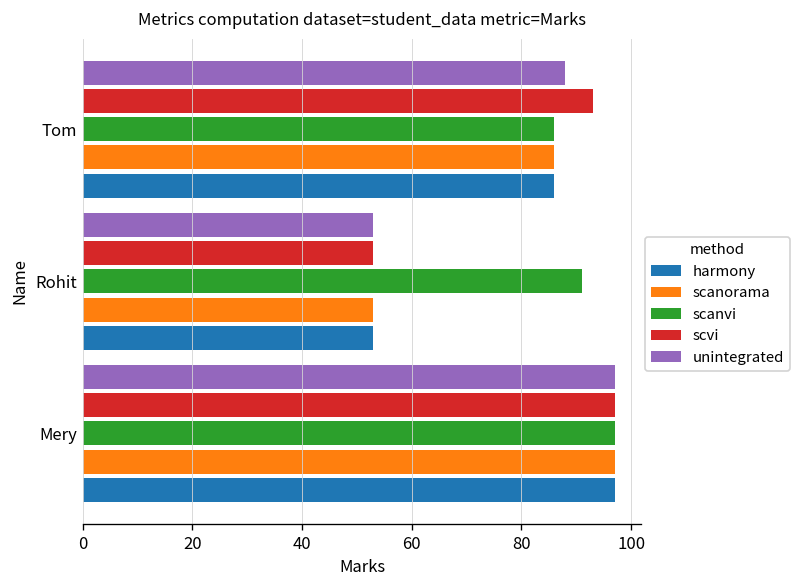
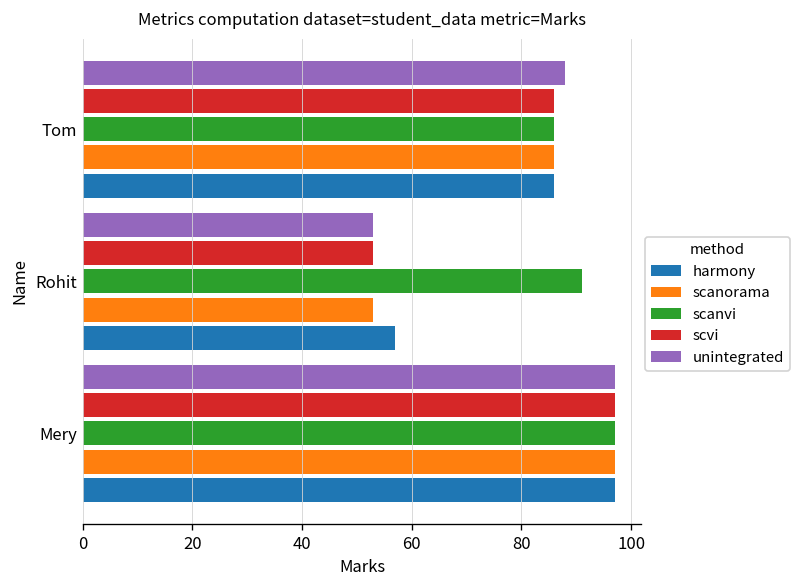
  {
    "harmony": {
      "Tom": 86,
-     "Rohit": 53,
+     "Rohit": 57,
      "Mery": 97
    },
    "scanorama": {
      "Tom": 86,
      "Rohit": 53,
      "Mery": 97
    },
    "scanvi": {
      "Tom": 86,
      "Rohit": 91,
      "Mery": 97
    },
    "scvi": {
-     "Tom": 93,
+     "Tom": 86,
      "Rohit": 53,
      "Mery": 97
    },
    "unintegrated": {
      "Tom": 88,
      "Rohit": 53,
      "Mery": 97
    }
  }
